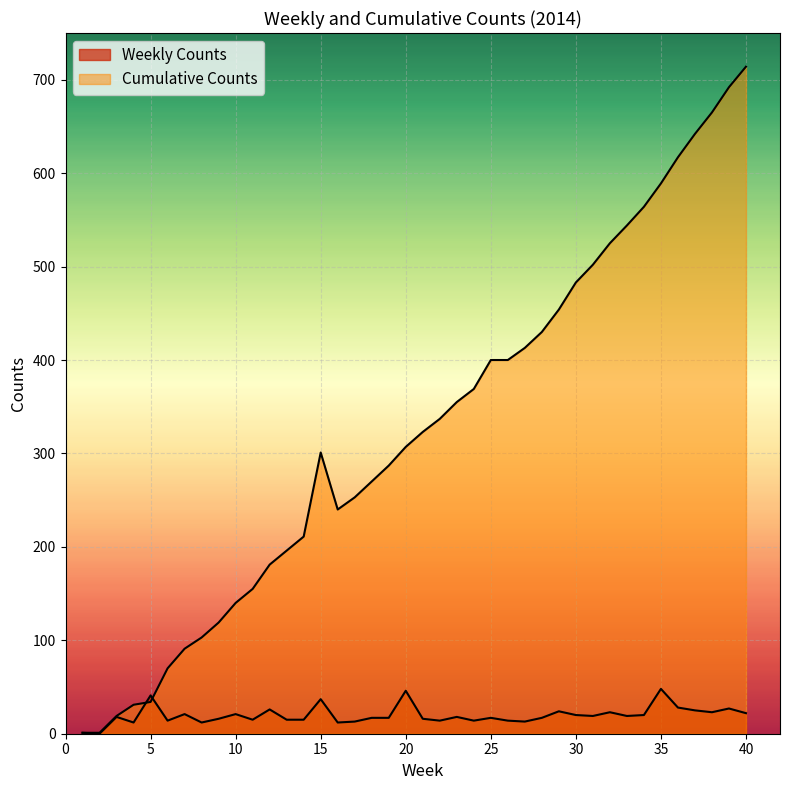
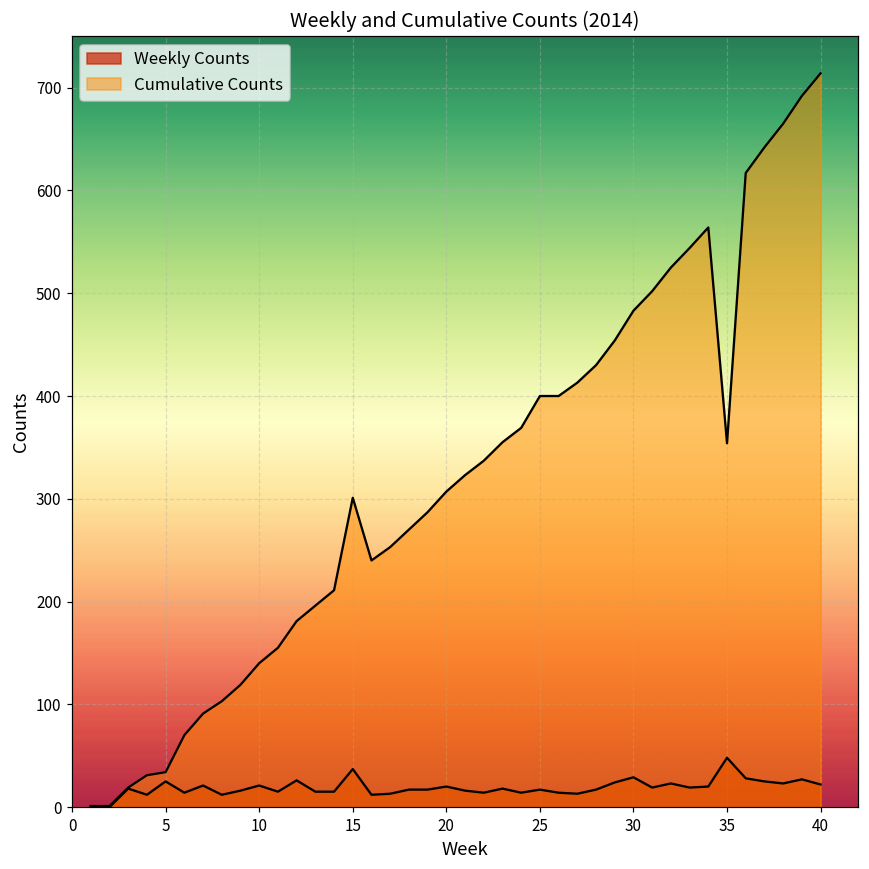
  {
    "Weekly Counts": {
-     "5": 40,
+     "5": 30,
      "10": 20,
      "15": 40,
-     "20": 50,
+     "20": 20,
      "25": 20,
-     "30": 20,
+     "30": 30,
      "35": 50,
      "40": 20
    },
    "Cumulative Counts": {
      "5": 30,
      "10": 140,
      "15": 300,
      "20": 310,
      "25": 400,
      "30": 480,
-     "35": 590,
+     "35": 350,
      "40": 710
    }
  }
